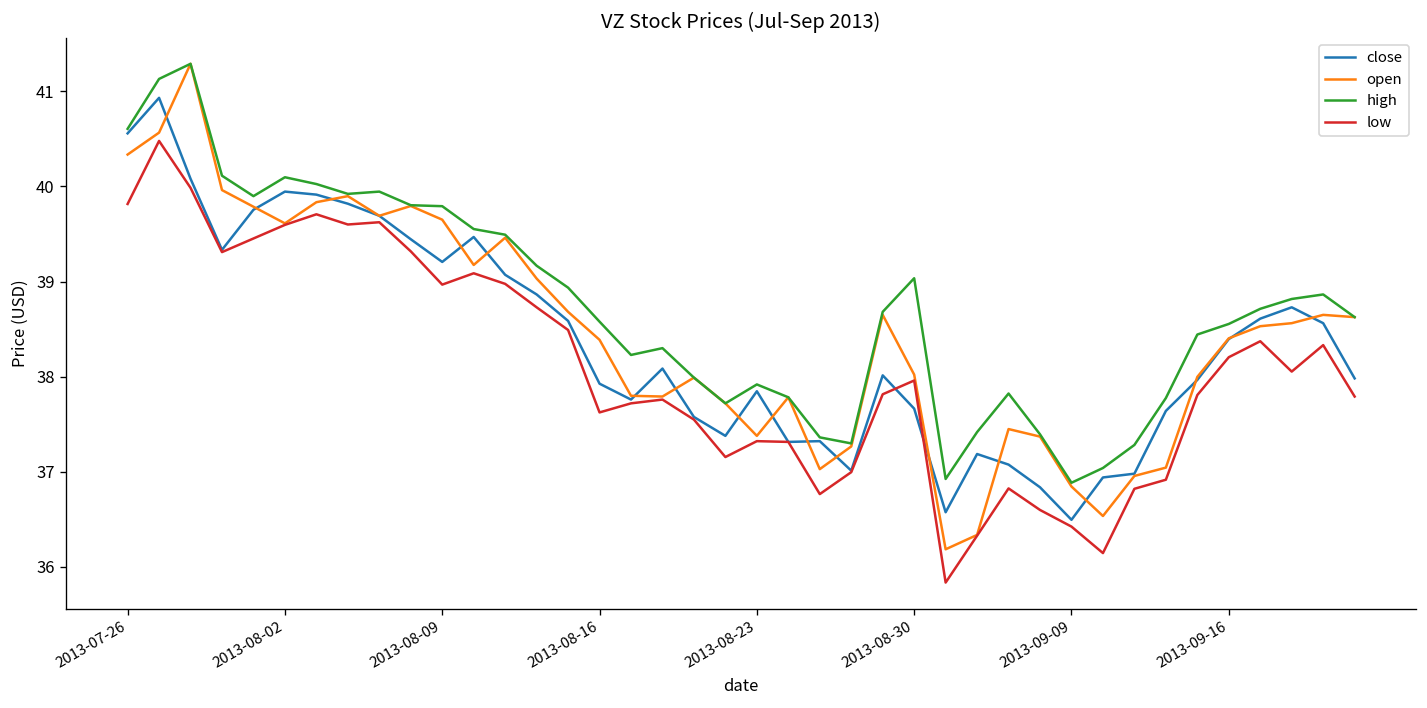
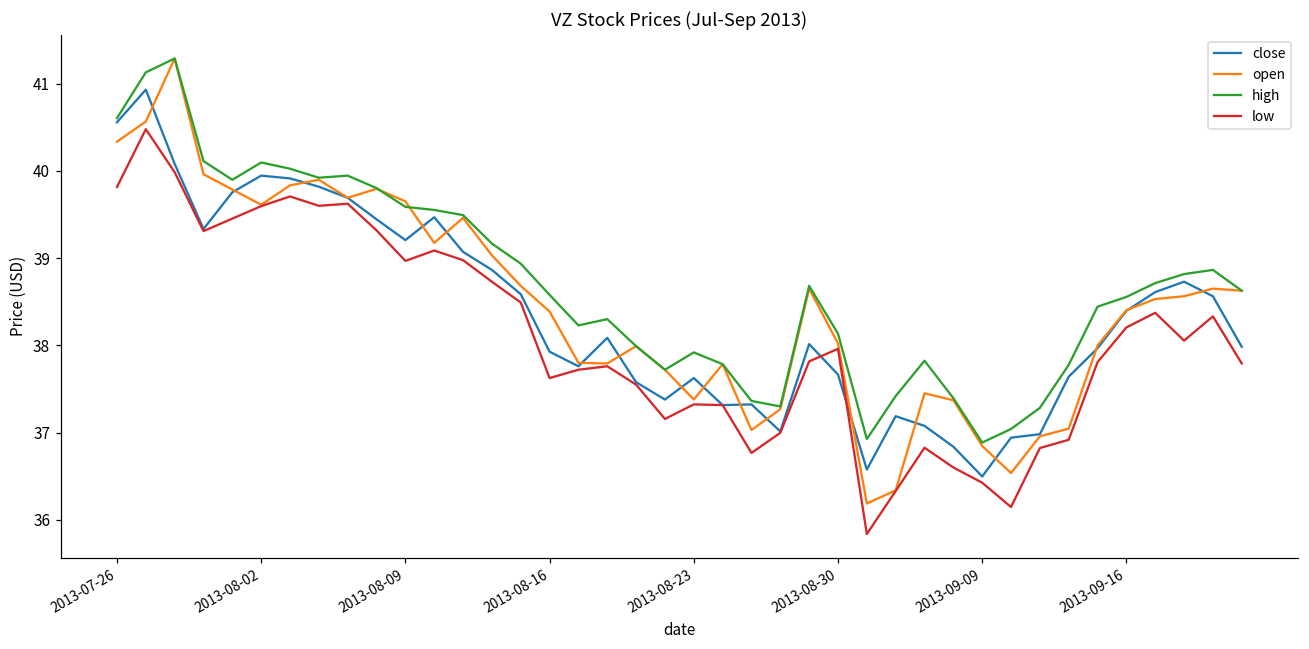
  {
    "close": {
      "2013-07-26": 40.6,
      "2013-08-02": 39.9,
      "2013-08-09": 39.2,
      "2013-08-16": 37.9,
-     "2013-08-23": 37.8,
+     "2013-08-23": 37.6,
      "2013-08-30": 37.7,
      "2013-09-09": 36.5
    },
    "open": {
      "2013-07-26": 40.3,
      "2013-08-09": 39.7,
      "2013-08-16": 38.4,
      "2013-08-23": 37.4,
      "2013-08-30": 38.0,
      "2013-09-09": 36.8
    },
    "high": {
      "2013-07-26": 40.6,
      "2013-08-02": 40.1,
-     "2013-08-09": 39.8,
+     "2013-08-09": 39.6,
      "2013-08-16": 38.6,
      "2013-08-23": 37.9,
-     "2013-08-30": 39.0,
+     "2013-08-30": 38.1,
      "2013-09-09": 36.9,
      "2013-09-16": 38.6
    },
    "low": {
      "2013-07-26": 39.8,
      "2013-08-09": 39.0,
      "2013-08-16": 37.6,
      "2013-08-23": 37.3,
      "2013-08-30": 38.0,
      "2013-09-09": 36.4,
      "2013-09-16": 38.2
    }
  }
